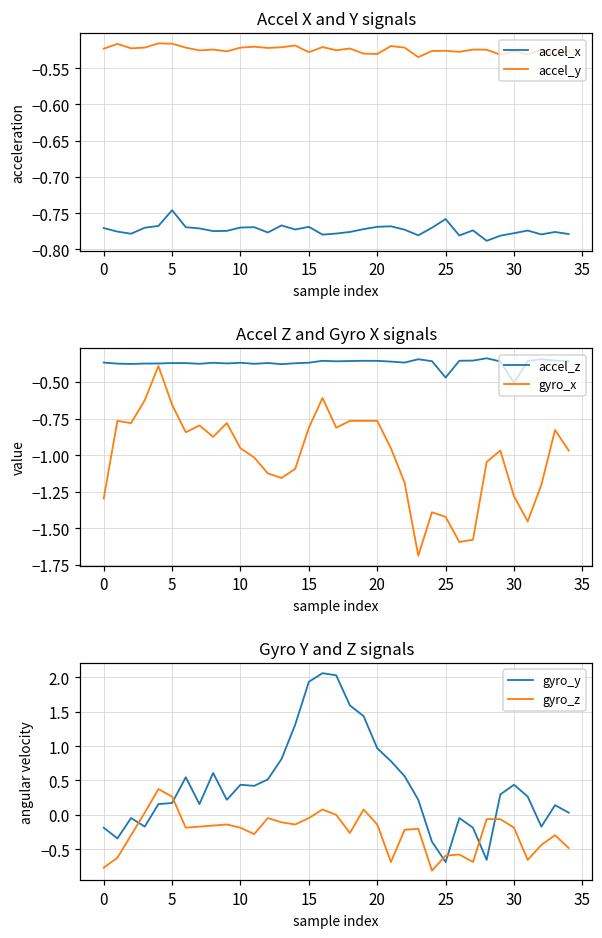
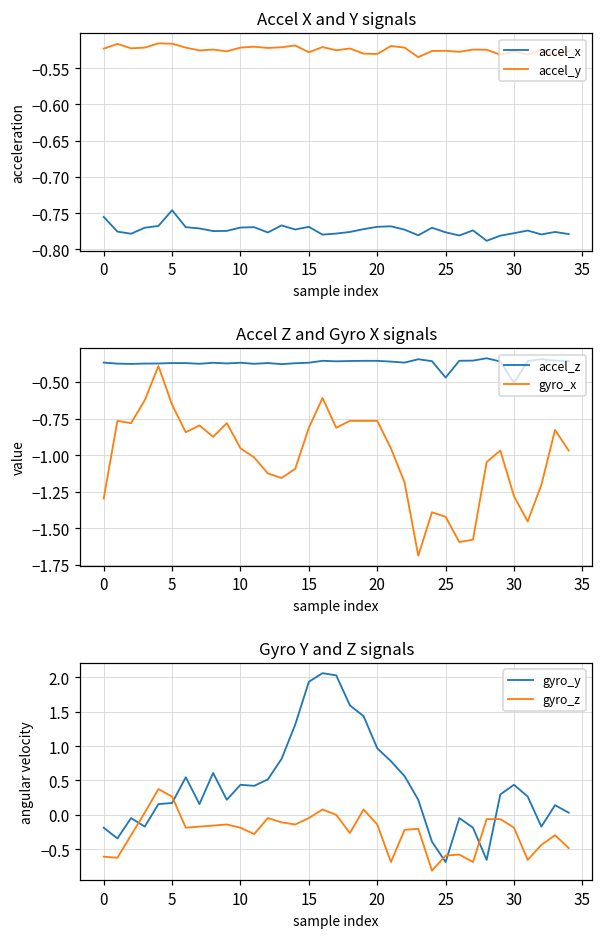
  {
    "Accel X and Y signals": {
      "accel_x": {
-       "0": -0.77,
+       "0": -0.76,
        "5": -0.75,
        "10": -0.77,
        "15": -0.77,
        "20": -0.77,
-       "25": -0.76,
+       "25": -0.78,
        "30": -0.78
      },
      "accel_y": {
        "0": -0.52,
        "5": -0.52,
        "10": -0.52,
        "15": -0.53,
        "20": -0.53,
        "25": -0.53
      }
    },
    "Accel Z and Gyro X signals": {
      "accel_z": {
        "0": -0.37,
        "5": -0.37,
        "10": -0.37,
        "15": -0.37,
        "20": -0.36,
        "25": -0.47
      },
      "gyro_x": {
        "0": -1.30,
        "5": -0.66,
        "10": -0.95,
        "15": -0.81,
        "20": -0.77,
        "25": -1.42,
        "30": -1.28
      }
    },
    "Gyro Y and Z signals": {
      "gyro_y": {
        "0": -0.2,
        "5": 0.2,
        "10": 0.4,
        "15": 1.9,
        "20": 1.0,
        "25": -0.7,
        "30": 0.4
      },
      "gyro_z": {
-       "0": -0.8,
+       "0": -0.6,
        "5": 0.3,
        "10": -0.2,
        "15": 0.0,
        "20": -0.1,
        "25": -0.6,
        "30": -0.2
      }
    }
  }
